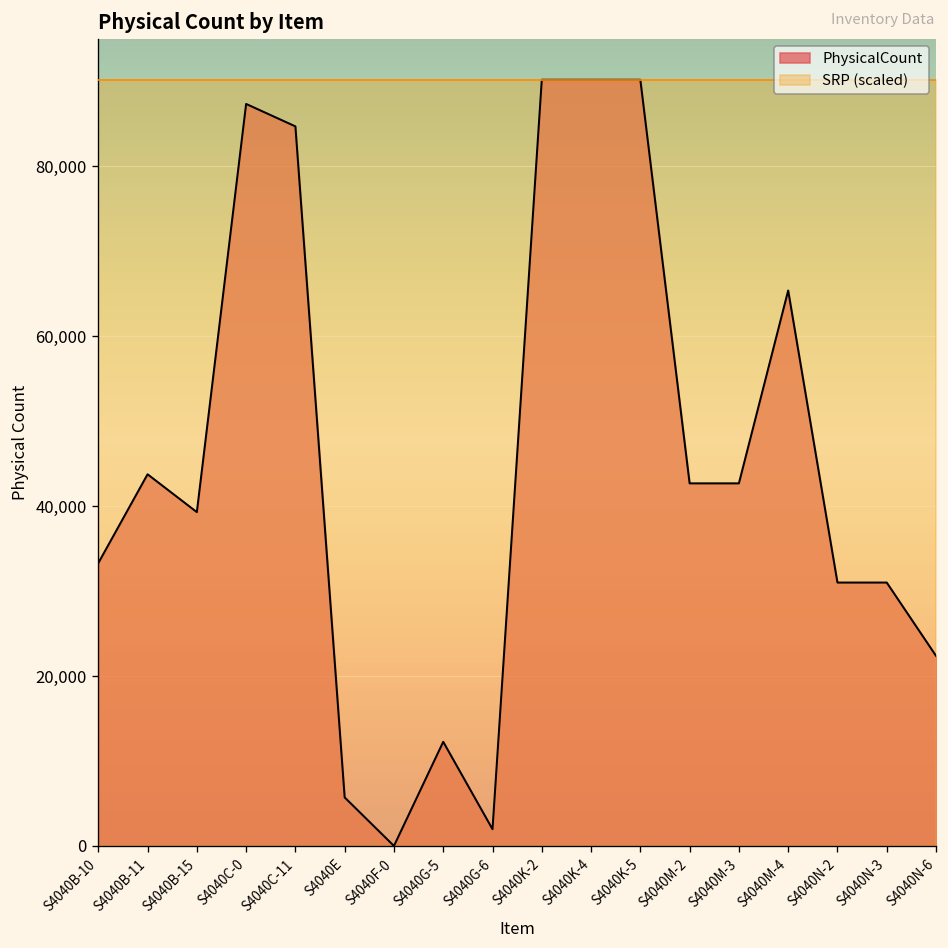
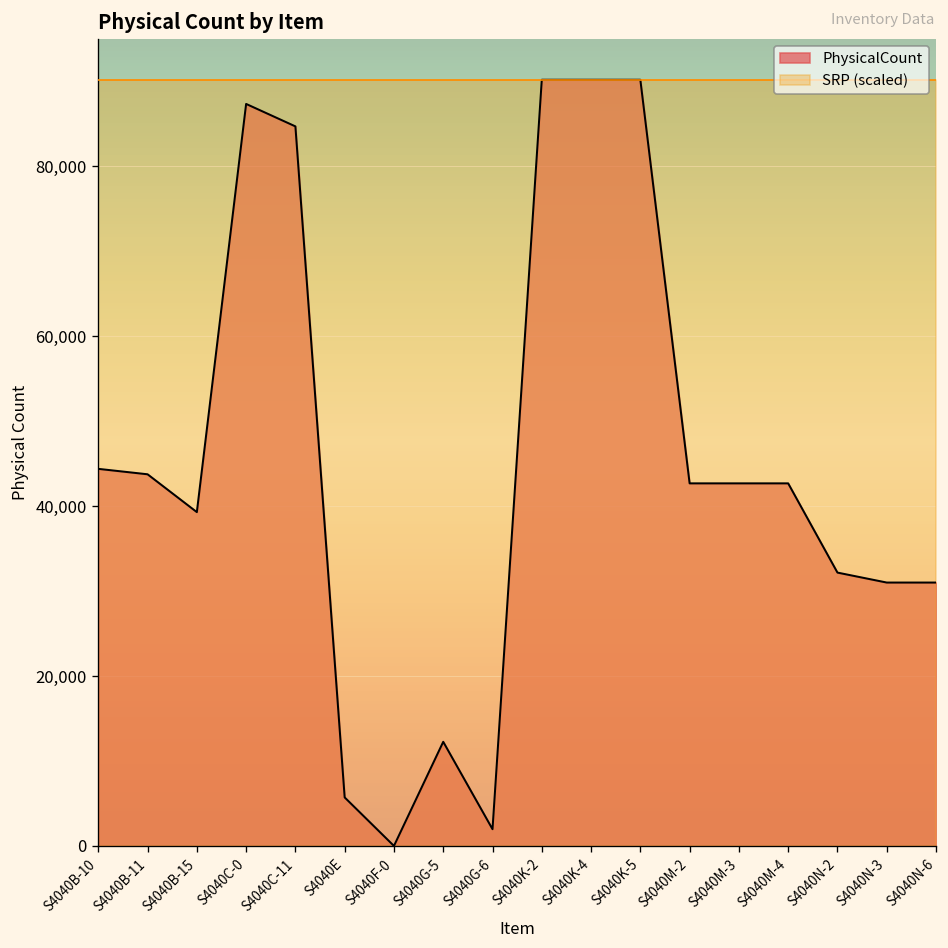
  {
    "PhysicalCount": {
-     "S4040B-10": "33,000",
+     "S4040B-10": "44,000",
      "S4040B-11": "44,000",
      "S4040B-15": "39,000",
      "S4040C-0": "87,000",
      "S4040C-11": "85,000",
      "S4040E": "6,000",
      "S4040F-0": "0",
      "S4040G-5": "12,000",
      "S4040G-6": "2,000",
      "S4040M-2": "43,000",
      "S4040M-3": "43,000",
-     "S4040M-4": "65,000",
-     "S4040N-2": "31,000",
+     "S4040M-4": "43,000",
+     "S4040N-2": "32,000",
      "S4040N-3": "31,000",
-     "S4040N-6": "22,000"
+     "S4040N-6": "31,000"
    },
    "SRP (scaled)": {
      "S4040B-10": "90,000",
      "S4040B-11": "90,000",
      "S4040B-15": "90,000",
      "S4040C-0": "90,000",
      "S4040C-11": "90,000",
      "S4040E": "90,000",
      "S4040F-0": "90,000",
      "S4040G-5": "90,000",
      "S4040G-6": "90,000",
      "S4040M-2": "90,000",
      "S4040M-3": "90,000",
      "S4040N-6": "90,000"
    }
  }
